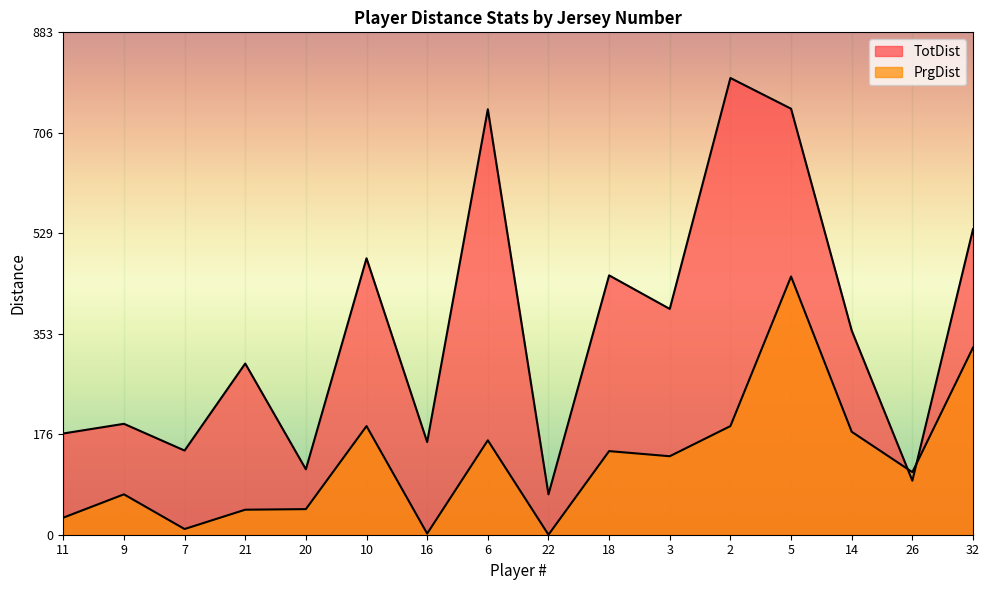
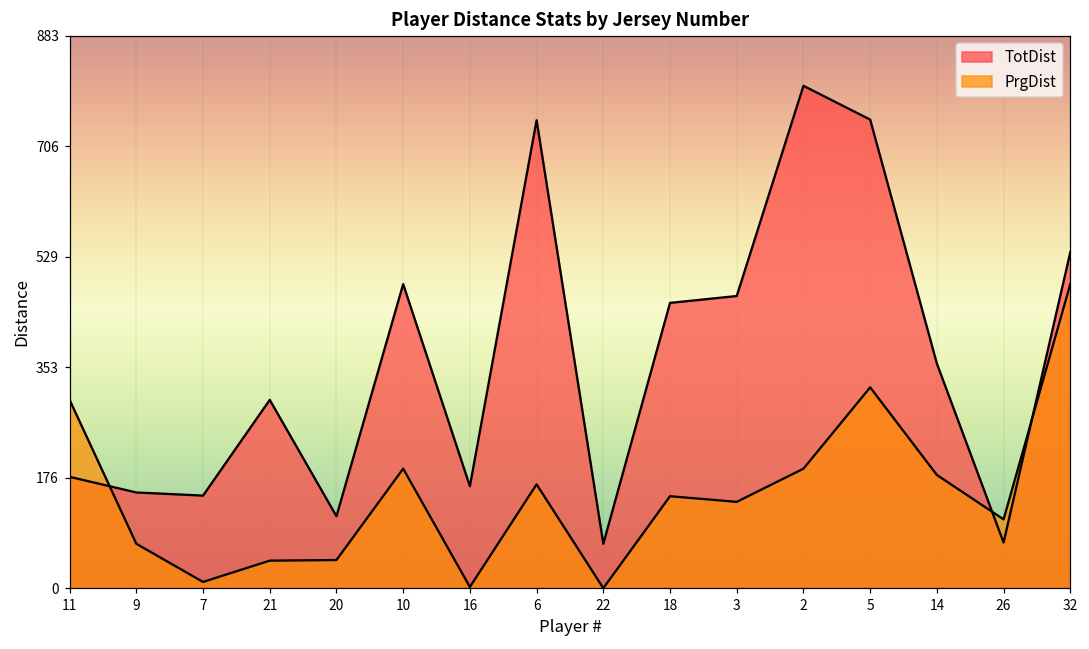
  {
    "TotDist": {
      "11": 180,
-     "9": 200,
+     "9": 150,
      "7": 150,
      "21": 300,
      "20": 120,
      "10": 490,
      "16": 160,
      "6": 750,
      "22": 70,
      "18": 460,
-     "3": 400,
+     "3": 470,
      "2": 800,
      "5": 750,
      "14": 360,
-     "26": 100,
+     "26": 70,
      "32": 540
    },
    "PrgDist": {
-     "11": 30,
+     "11": 300,
      "9": 70,
      "7": 10,
      "21": 40,
      "20": 50,
      "10": 190,
      "16": 0,
      "6": 170,
      "22": 0,
      "18": 150,
      "3": 140,
      "2": 190,
-     "5": 450,
+     "5": 320,
      "14": 180,
      "26": 110,
-     "32": 330
+     "32": 490
    }
  }
